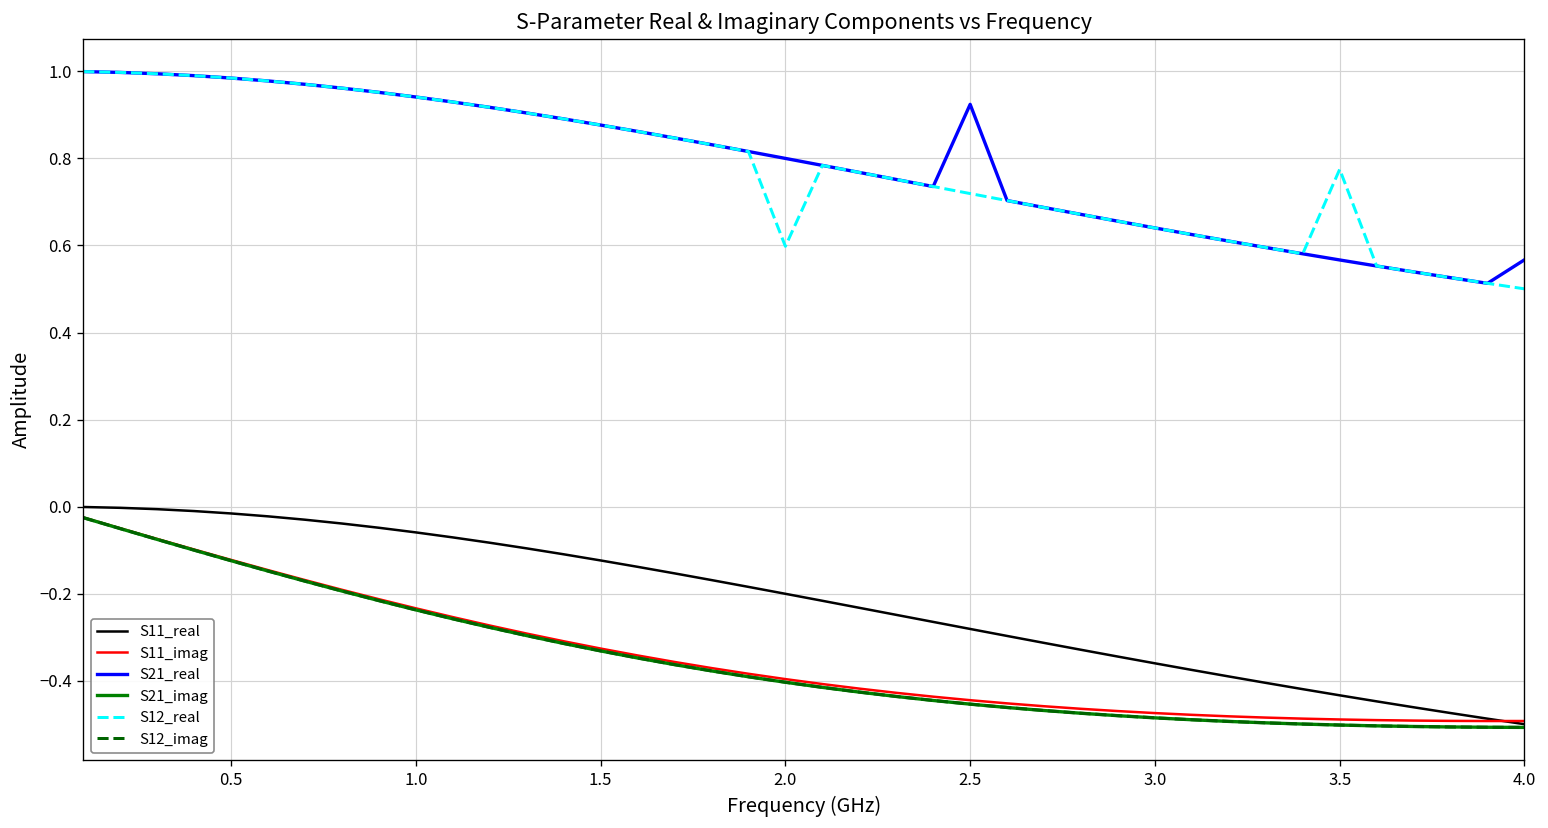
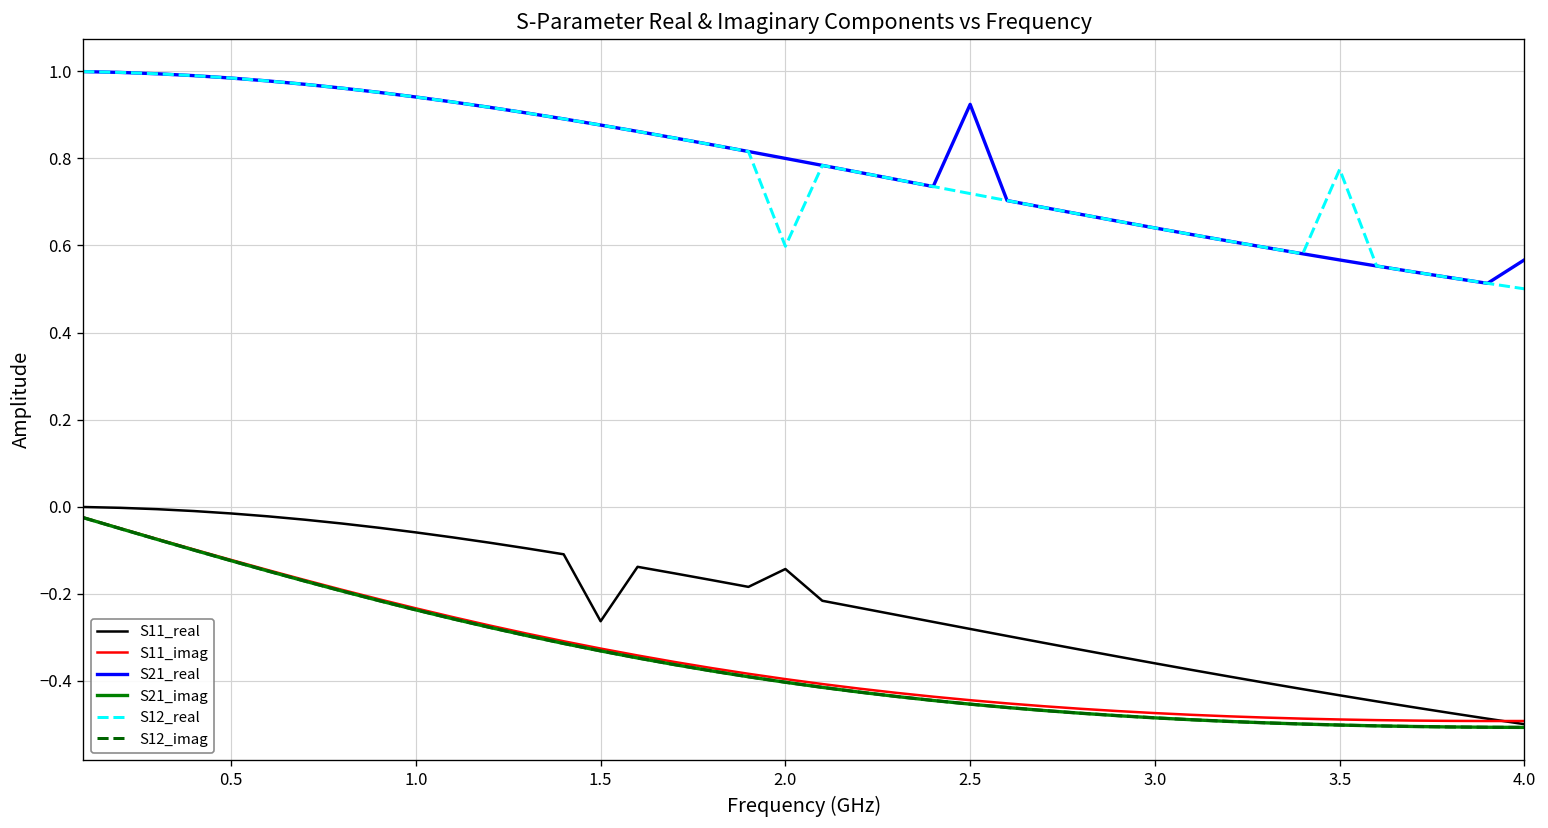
  {
    "S11_real": {
      "0.5": -0.02,
      "1.0": -0.06,
-     "1.5": -0.12,
-     "2.0": -0.20,
+     "1.5": -0.26,
+     "2.0": -0.14,
      "2.5": -0.28,
      "3.0": -0.36,
      "3.5": -0.43,
      "4.0": -0.50
    },
    "S11_imag": {
      "2.0": -0.40,
      "2.5": -0.44,
      "3.0": -0.47,
      "3.5": -0.49,
      "4.0": -0.49
    },
    "S21_real": {
      "2.0": 0.80,
      "2.5": 0.92,
      "3.5": 0.57,
      "4.0": 0.57
    },
    "S12_imag": {
      "2.0": -0.40,
      "2.5": -0.45,
      "3.0": -0.48,
      "3.5": -0.50,
      "4.0": -0.51
    },
    "S12_real": {
      "2.0": 0.60,
      "2.5": 0.72,
      "3.5": 0.77,
      "4.0": 0.50
    }
  }
